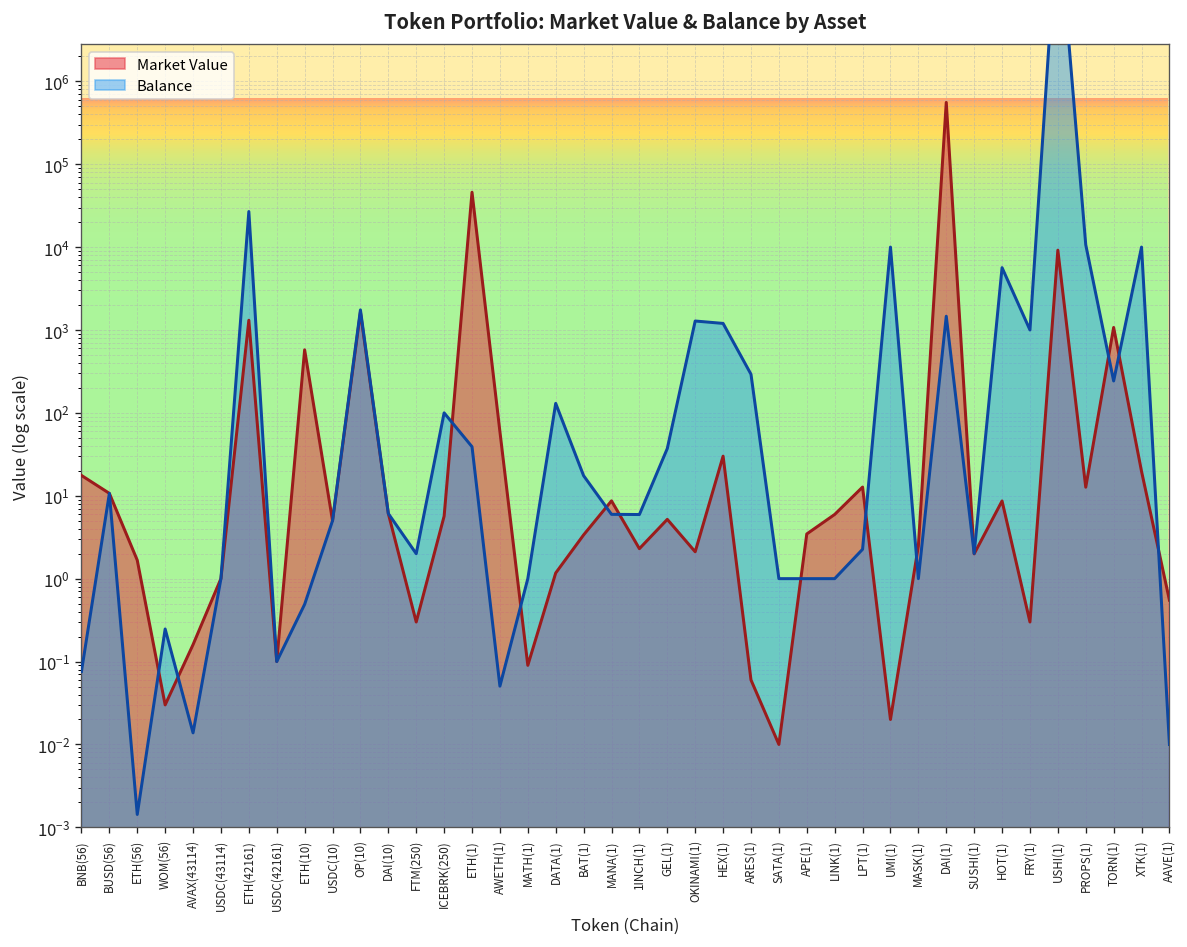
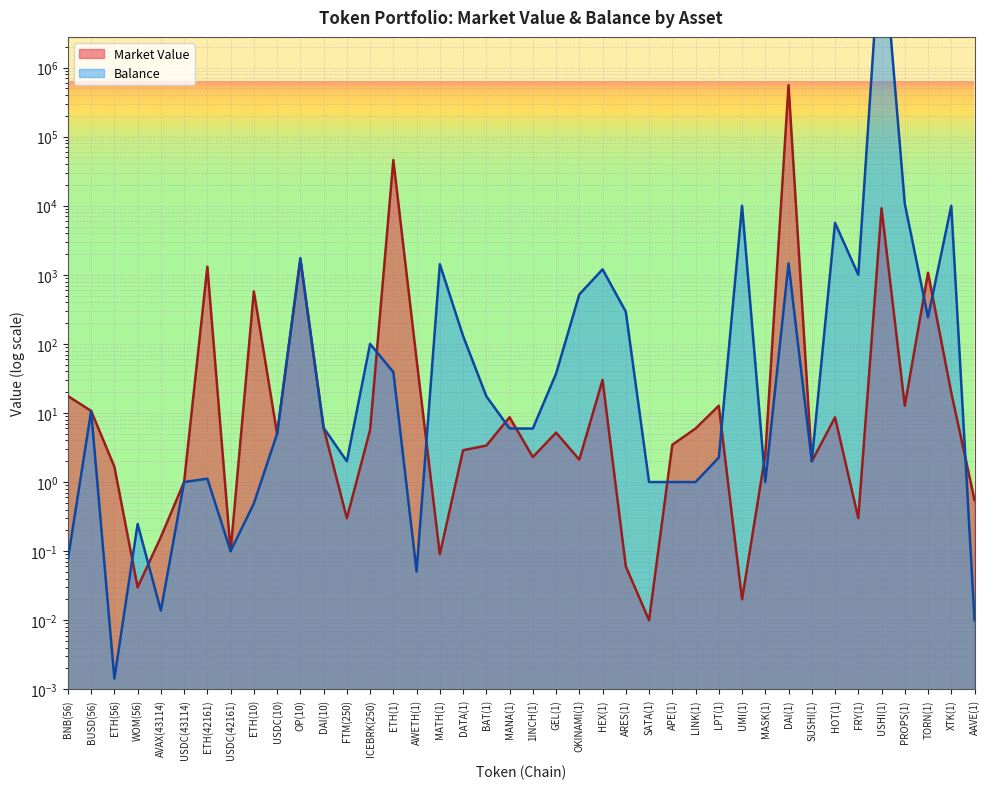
  {
    "Market Value": {
      "BNB(56)": 18,
      "ETH(56)": 1.7,
      "WOM(56)": 0.030,
      "AVAX(43114)": 0.16,
      "ETH(42161)": 1300,
      "ETH(10)": 600,
      "FTM(250)": 0.3,
      "ICEBRK(250)": 6,
      "ETH(1)": 50000,
      "AWETH(1)": 60,
      "MATH(1)": 0.09,
-     "DATA(1)": 1.2,
+     "DATA(1)": 2.9,
      "BAT(1)": 3,
      "MANA(1)": 9,
      "1INCH(1)": 2.3,
      "GEL(1)": 5,
      "OKINAMI(1)": 2.1,
      "HEX(1)": 30,
      "ARES(1)": 0.06,
      "SATA(1)": 0.010,
      "APE(1)": 3,
      "LINK(1)": 6,
      "LPT(1)": 13,
      "UMI(1)": 0.020,
      "MASK(1)": 2.5,
      "DAI(1)": 600000,
      "HOT(1)": 9,
      "FRY(1)": 0.3,
      "USHI(1)": 9000,
      "PROPS(1)": 13,
      "TORN(1)": 1100,
      "XTK(1)": 20,
      "AAVE(1)": 0.6
    },
    "Balance": {
      "BNB(56)": 0.08,
      "ETH(56)": 0.0014,
      "WOM(56)": 0.25,
      "AVAX(43114)": 0.014,
-     "ETH(42161)": 27000,
+     "ETH(42161)": 1.1,
      "ETH(10)": 0.5,
      "FTM(250)": 2.0,
      "ICEBRK(250)": 100,
      "ETH(1)": 40,
      "AWETH(1)": 0.05,
-     "MATH(1)": 1.0,
+     "MATH(1)": 1400,
      "DATA(1)": 130,
      "BAT(1)": 17,
      "MANA(1)": 6,
      "1INCH(1)": 6,
      "GEL(1)": 40,
-     "OKINAMI(1)": 1300,
+     "OKINAMI(1)": 500,
      "HEX(1)": 1200,
      "ARES(1)": 290,
      "SATA(1)": 1.0,
      "APE(1)": 1.0,
      "LINK(1)": 1.0,
      "LPT(1)": 2.3,
      "UMI(1)": 10000,
      "MASK(1)": 1.0,
      "DAI(1)": 1500,
      "HOT(1)": 6000,
      "FRY(1)": 1000,
      "PROPS(1)": 11000,
      "TORN(1)": 240,
      "XTK(1)": 10000,
      "AAVE(1)": 0.010
    }
  }
